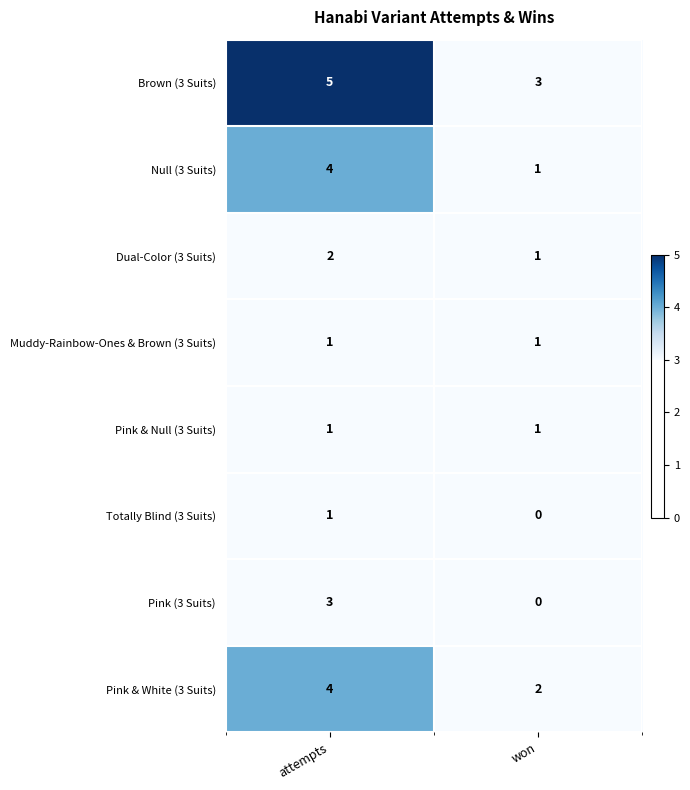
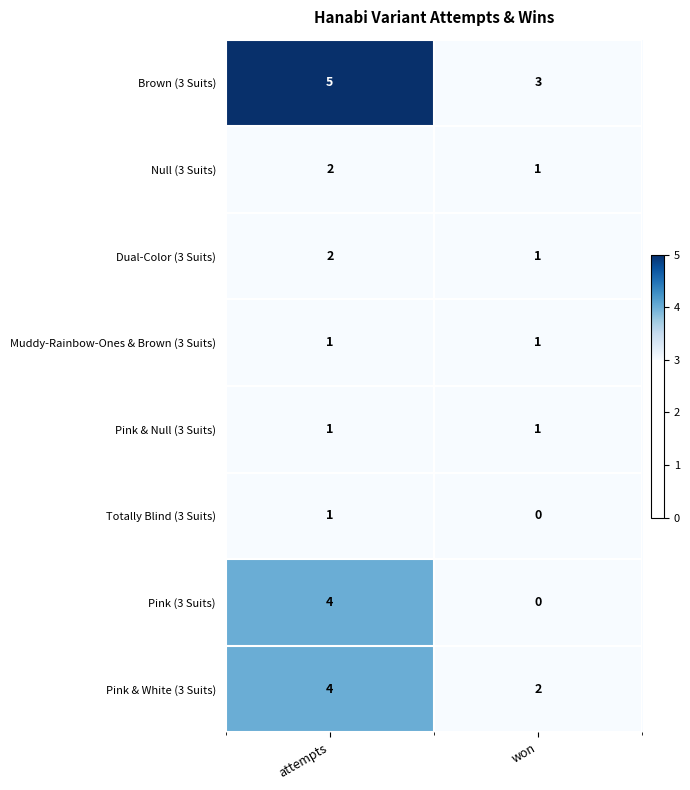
  {
    "Brown (3 Suits)": {
      "attempts": 5,
      "won": 3
    },
    "Null (3 Suits)": {
-     "attempts": 4,
+     "attempts": 2,
      "won": 1
    },
    "Dual-Color (3 Suits)": {
      "attempts": 2,
      "won": 1
    },
    "Muddy-Rainbow-Ones & Brown (3 Suits)": {
      "attempts": 1,
      "won": 1
    },
    "Pink & Null (3 Suits)": {
      "attempts": 1,
      "won": 1
    },
    "Totally Blind (3 Suits)": {
      "attempts": 1,
      "won": 0
    },
    "Pink (3 Suits)": {
-     "attempts": 3,
+     "attempts": 4,
      "won": 0
    },
    "Pink & White (3 Suits)": {
      "attempts": 4,
      "won": 2
    }
  }
